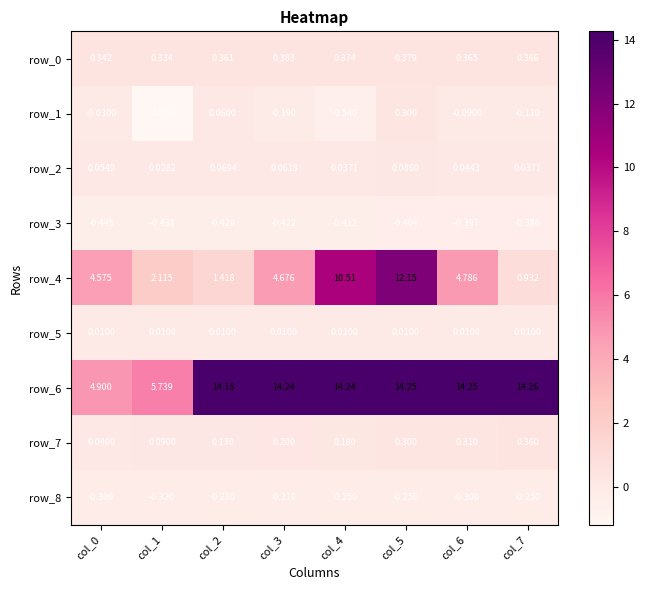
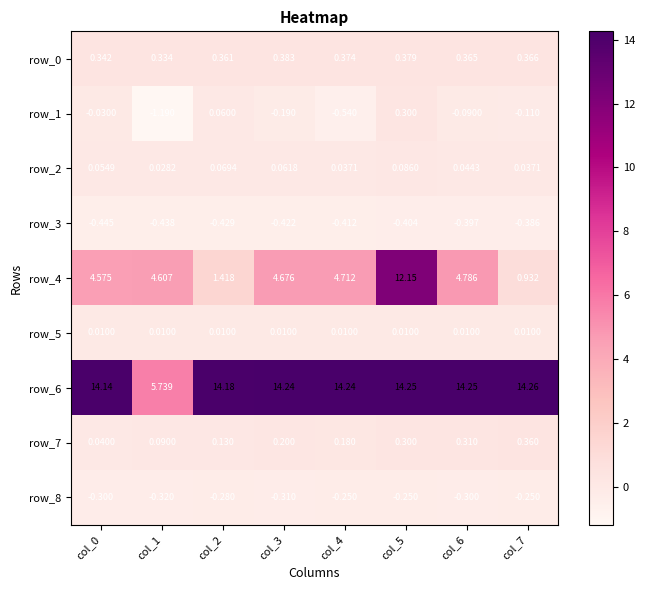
  {
    "row_4": {
      "col_0": 4.575,
-     "col_1": 2.115,
+     "col_1": 4.607,
      "col_3": 4.676,
-     "col_4": 10.51,
+     "col_4": 4.712,
      "col_5": 12.15,
      "col_6": 4.786
    },
    "row_6": {
-     "col_0": 4.900,
+     "col_0": 14.14,
      "col_1": 5.739,
      "col_2": 14.18,
      "col_3": 14.24,
      "col_4": 14.24,
      "col_5": 14.25,
      "col_6": 14.25,
      "col_7": 14.26
    }
  }
